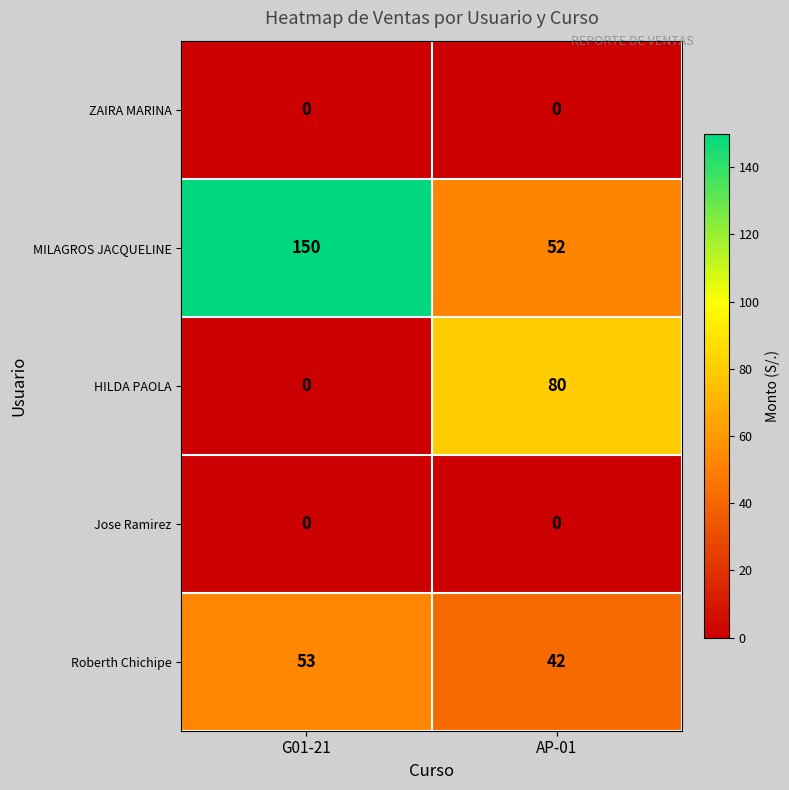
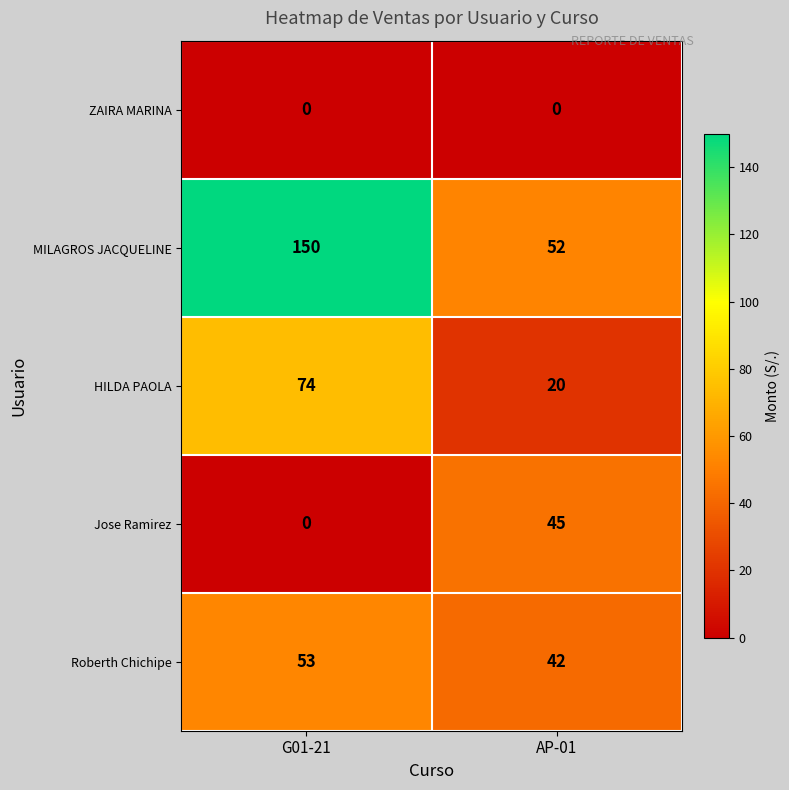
  {
    "ZAIRA MARINA": {
      "G01-21": 0,
      "AP-01": 0
    },
    "MILAGROS JACQUELINE": {
      "G01-21": 150,
      "AP-01": 52
    },
    "HILDA PAOLA": {
-     "G01-21": 0,
-     "AP-01": 80
+     "G01-21": 74,
+     "AP-01": 20
    },
    "Jose Ramirez": {
      "G01-21": 0,
-     "AP-01": 0
+     "AP-01": 45
    },
    "Roberth Chichipe": {
      "G01-21": 53,
      "AP-01": 42
    }
  }
